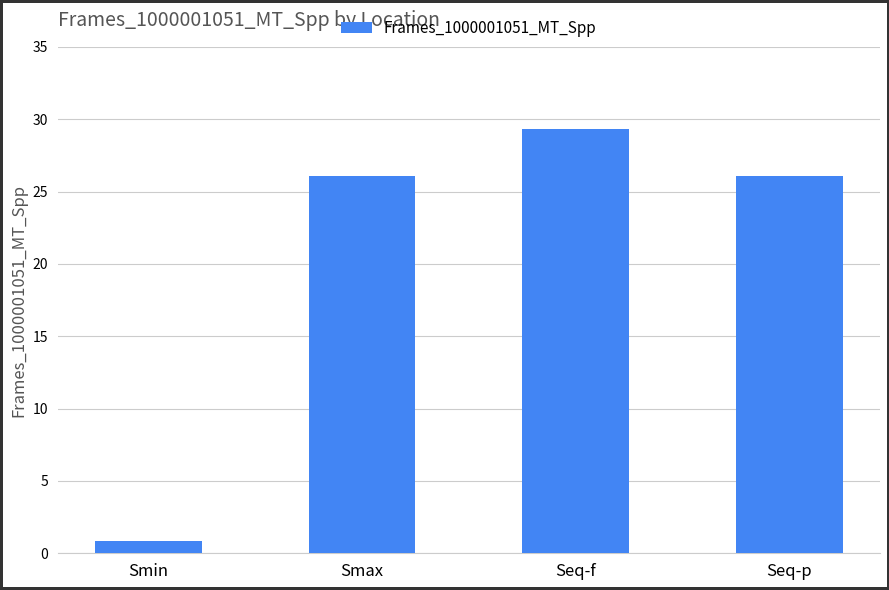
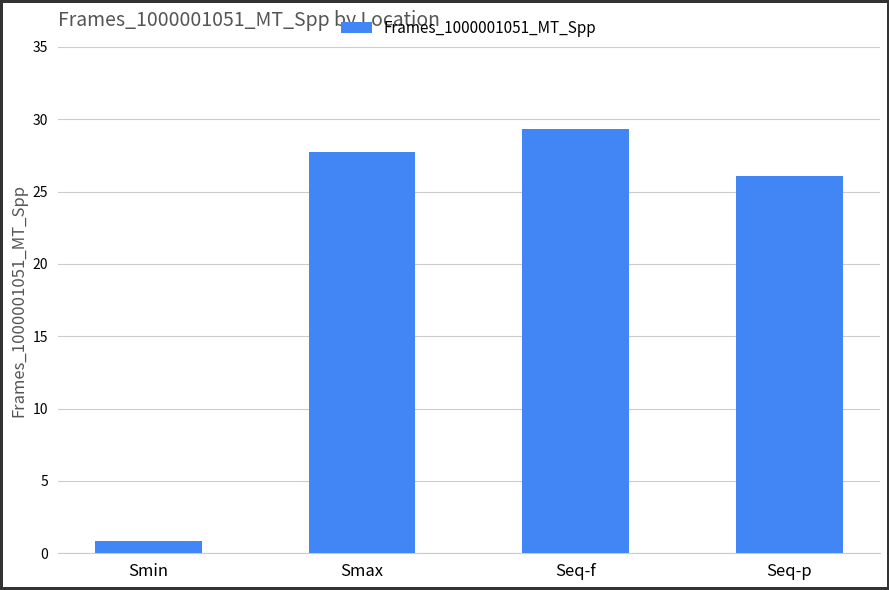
  {
    "Smin": 0.8,
-   "Smax": 26.1,
+   "Smax": 27.7,
    "Seq-f": 29.3,
    "Seq-p": 26.1
  }
